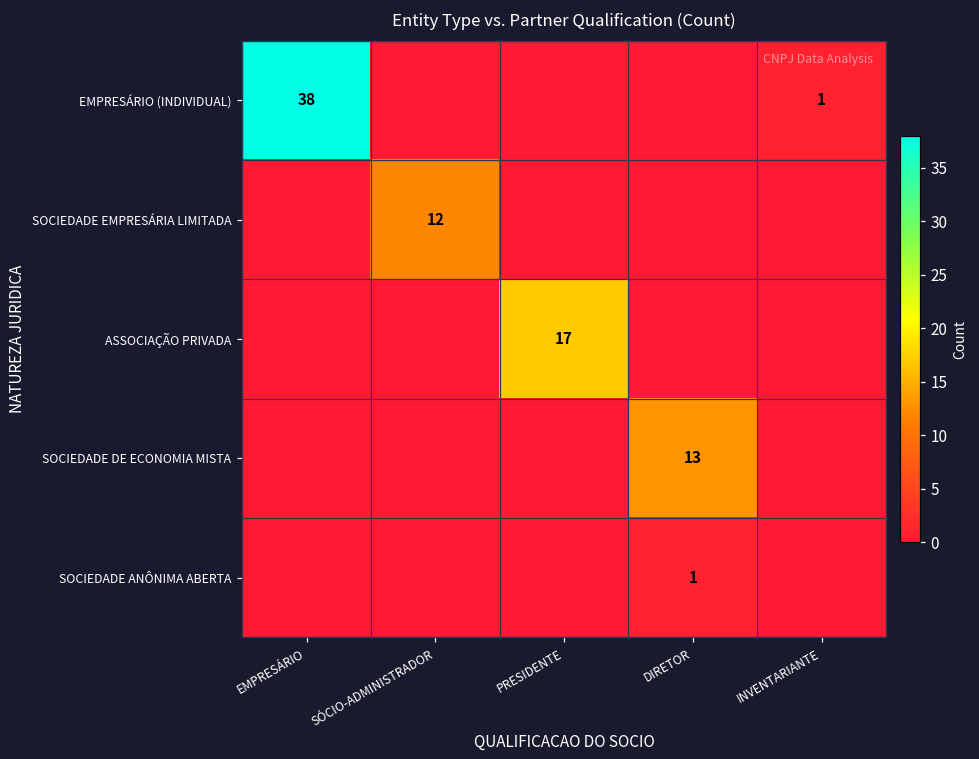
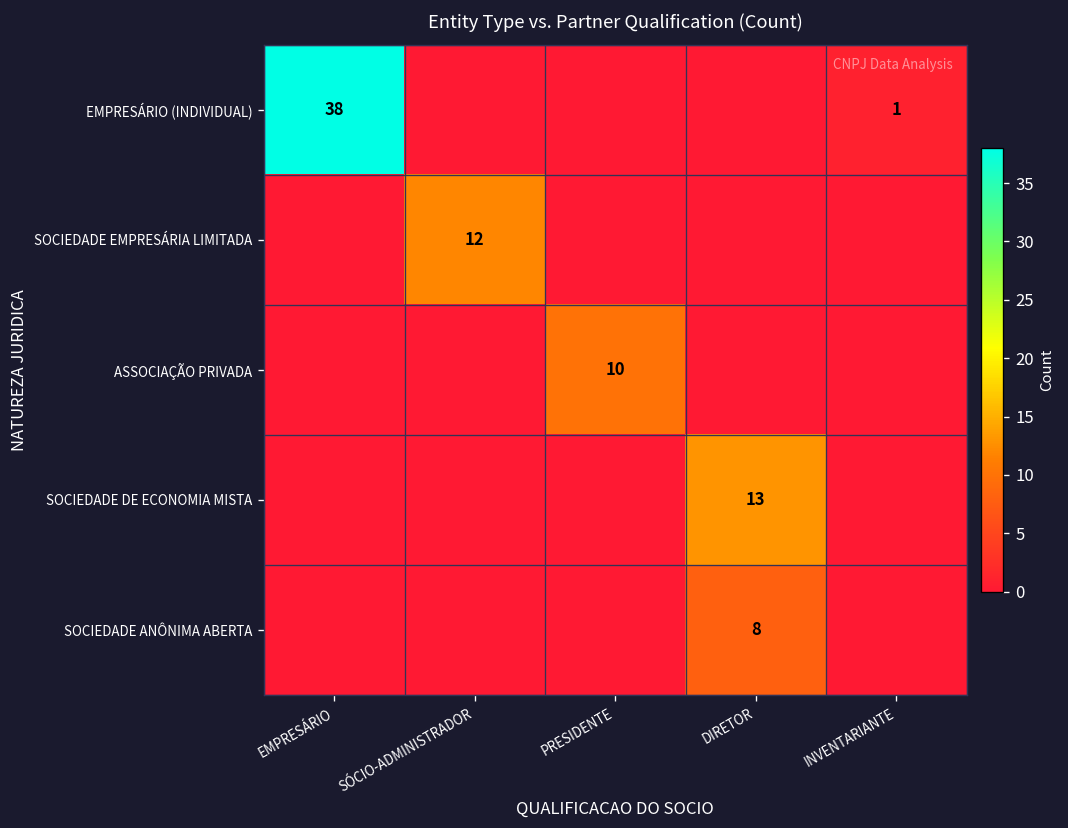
  {
    "EMPRESÁRIO (INDIVIDUAL)": {
      "EMPRESÁRIO": 38
    },
    "SOCIEDADE EMPRESÁRIA LIMITADA": {
      "SÓCIO-ADMINISTRADOR": 12
    },
    "ASSOCIAÇÃO PRIVADA": {
-     "PRESIDENTE": 17
+     "PRESIDENTE": 10
    },
    "SOCIEDADE DE ECONOMIA MISTA": {
      "DIRETOR": 13
    },
    "SOCIEDADE ANÔNIMA ABERTA": {
-     "DIRETOR": 1
+     "DIRETOR": 8
    }
  }
